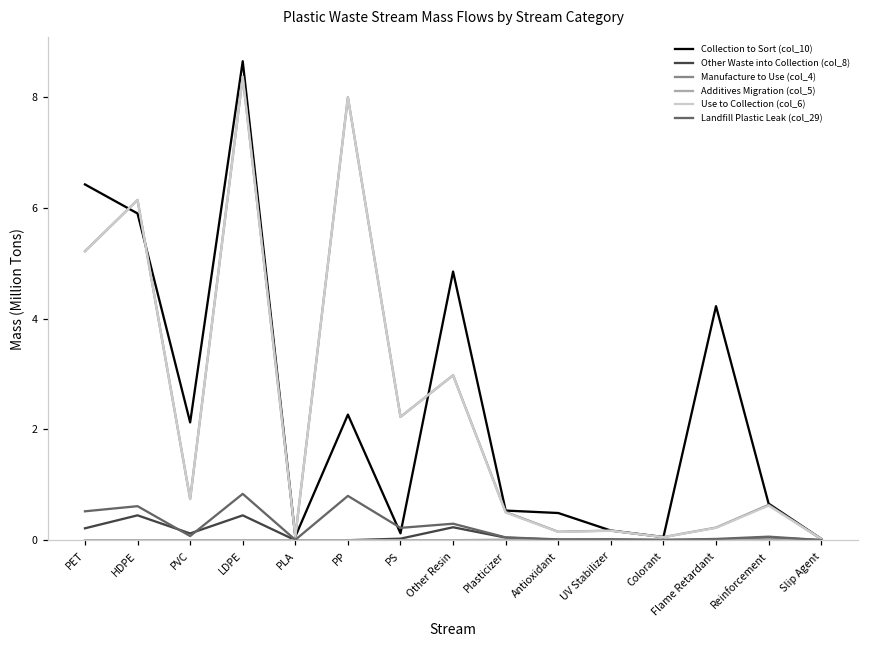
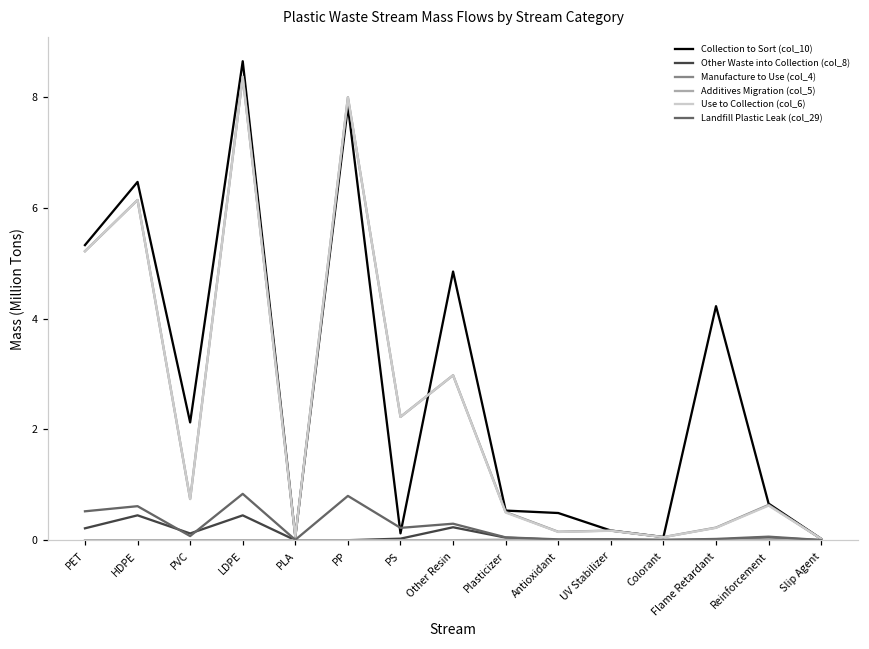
  {
    "Collection to Sort (col_10)": {
-     "PET": 6.4,
-     "HDPE": 5.9,
+     "PET": 5.3,
+     "HDPE": 6.5,
      "PVC": 2.1,
      "LDPE": 8.6,
-     "PP": 2.3,
+     "PP": 7.8,
      "PS": 0.1,
      "Other Resin": 4.9,
      "Antioxidant": 0.5,
      "Flame Retardant": 4.2
    }
  }
